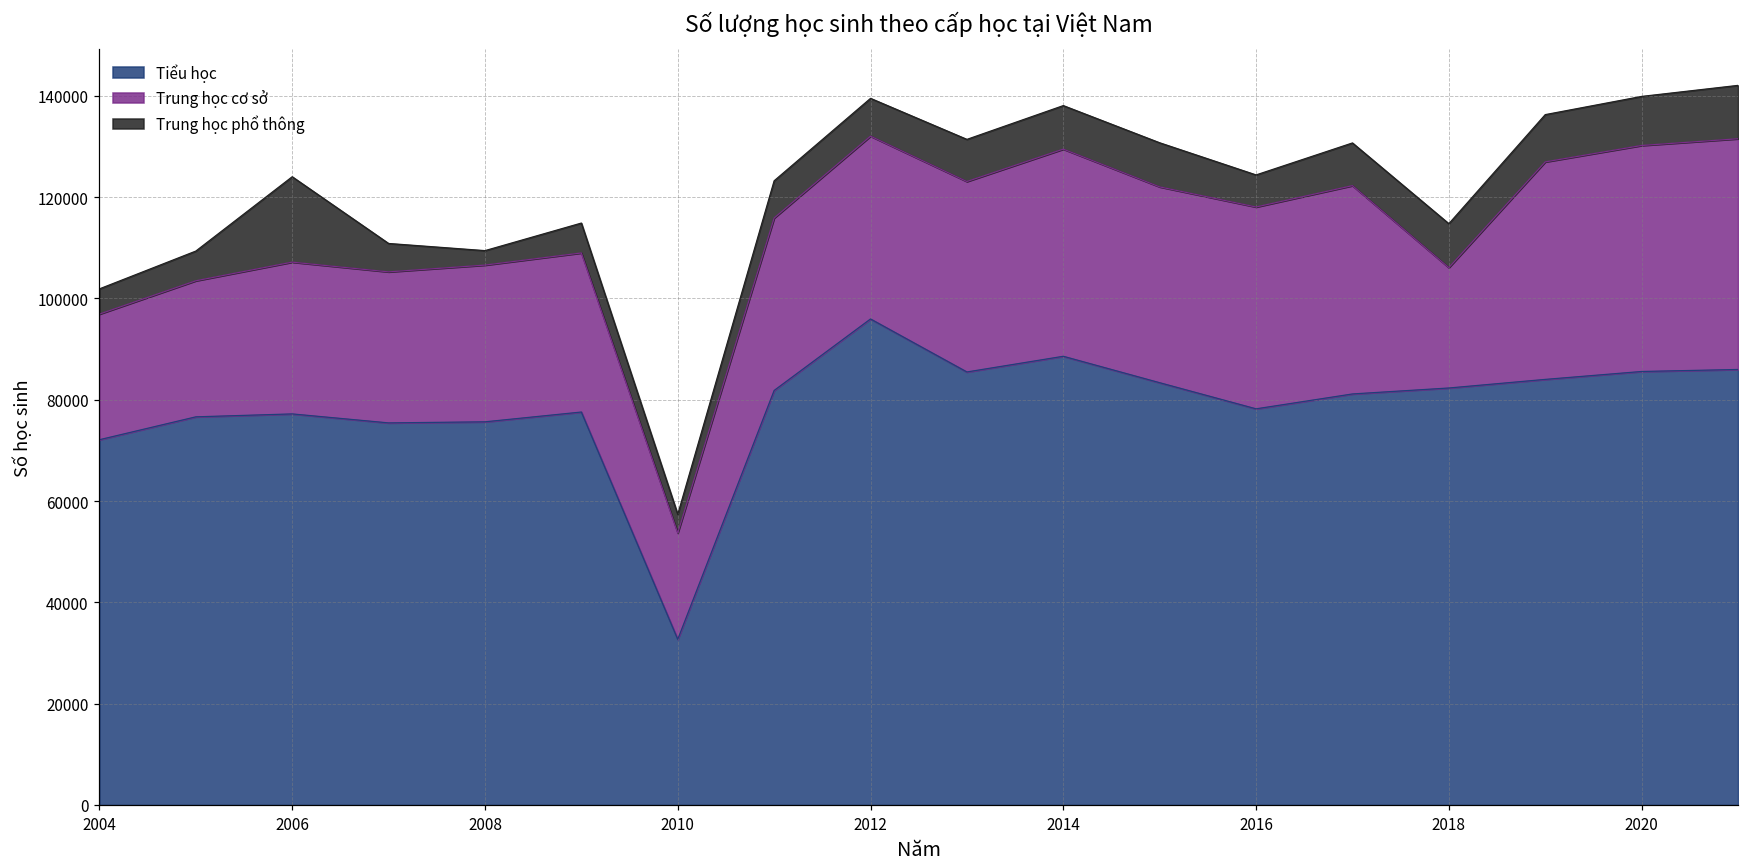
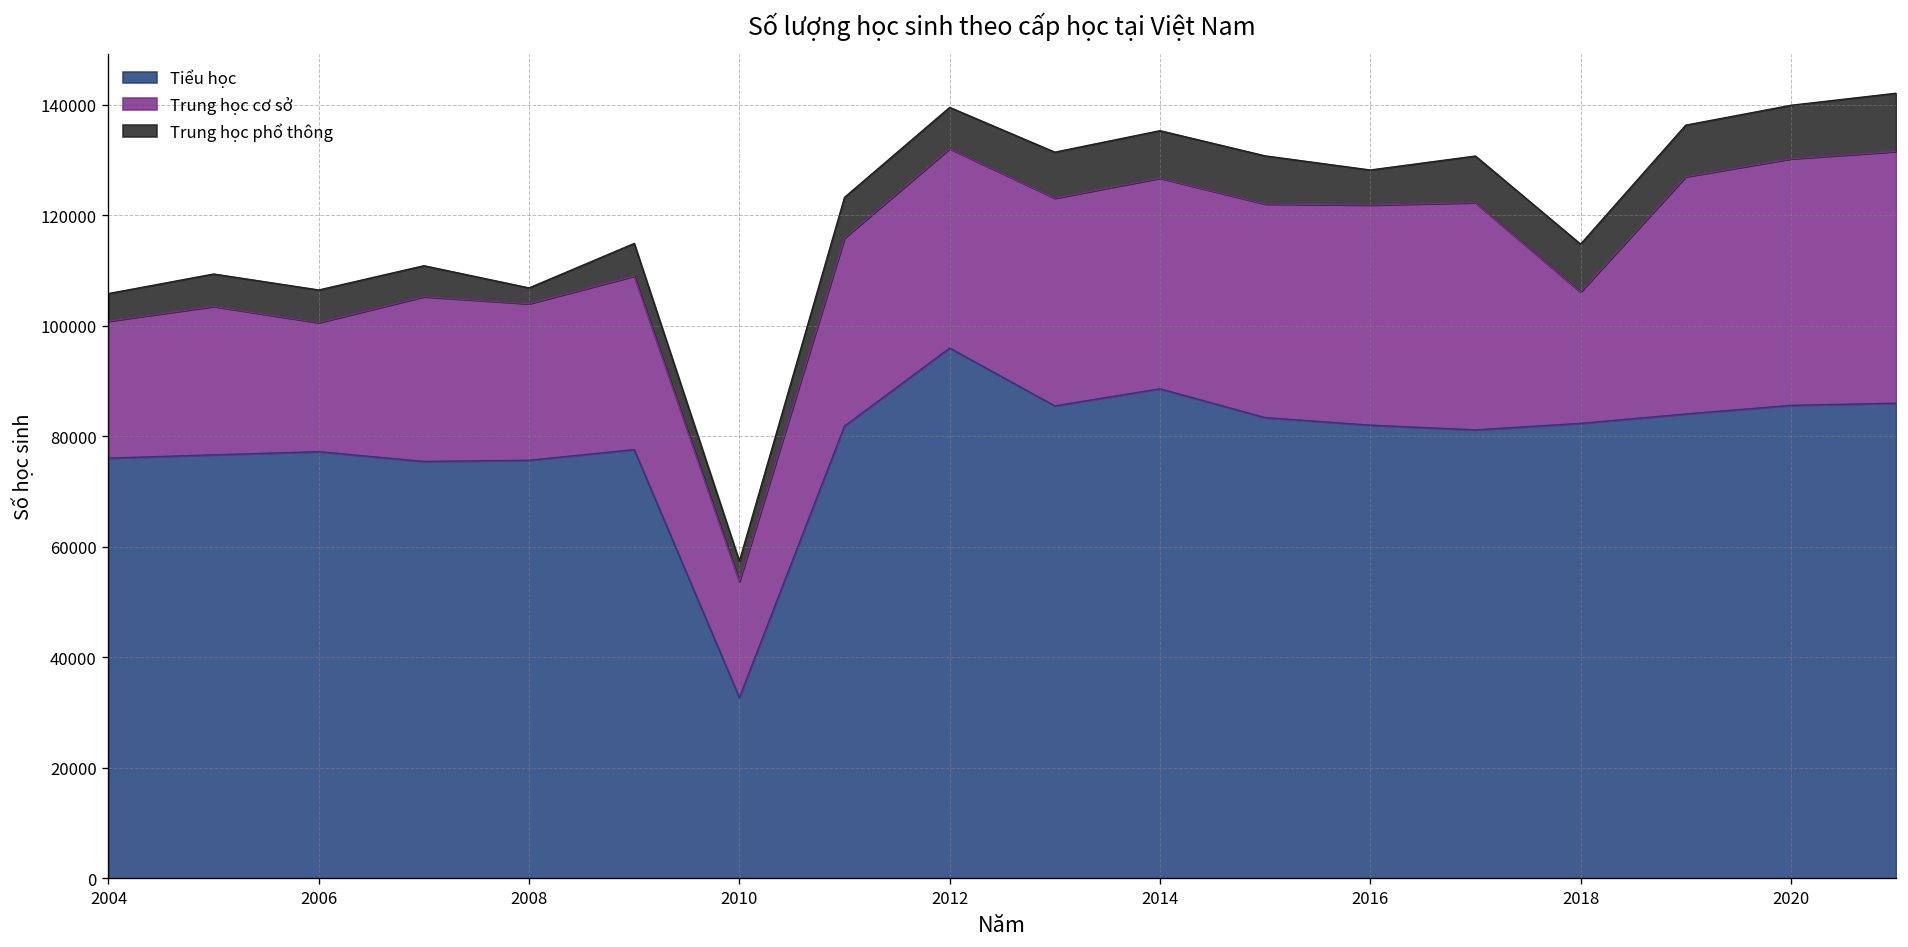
  {
    "Tiểu học": {
-     "2004": 72000,
+     "2004": 76000,
      "2006": 77000,
      "2008": 76000,
      "2010": 33000,
      "2012": 96000,
      "2014": 89000,
-     "2016": 78000,
+     "2016": 82000,
      "2018": 82000,
      "2020": 86000
    },
    "Trung học cơ sở": {
      "2004": 25000,
-     "2006": 30000,
-     "2008": 31000,
+     "2006": 23000,
+     "2008": 28000,
      "2010": 21000,
      "2012": 36000,
-     "2014": 41000,
+     "2014": 38000,
      "2016": 40000,
      "2018": 24000,
      "2020": 45000
    },
    "Trung học phổ thông": {
      "2004": 5000,
-     "2006": 17000,
+     "2006": 6000,
      "2008": 3000,
      "2010": 4000,
      "2012": 7000,
      "2014": 9000,
      "2016": 6000,
      "2018": 9000,
      "2020": 10000
    }
  }
